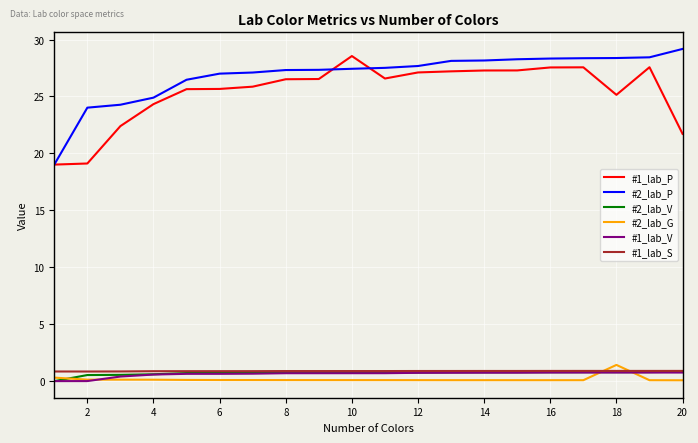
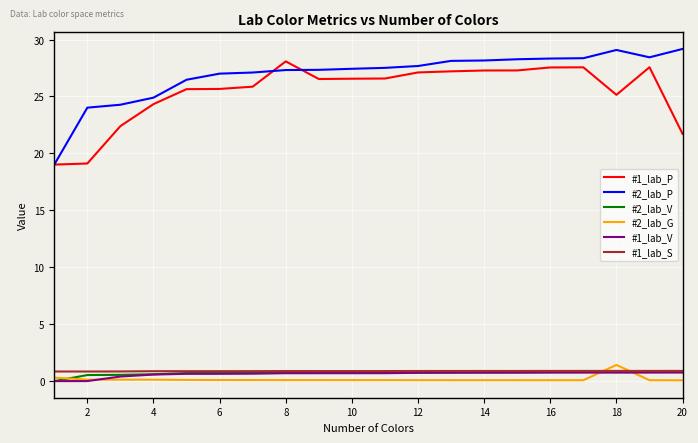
  {
    "#1_lab_P": {
      "2": 19.1,
      "4": 24.3,
      "6": 25.7,
-     "8": 26.5,
-     "10": 28.6,
+     "8": 28.1,
+     "10": 26.6,
      "12": 27.1,
      "14": 27.3,
      "16": 27.6,
      "18": 25.1,
      "20": 21.7
    },
    "#2_lab_P": {
      "2": 24.0,
      "4": 24.9,
      "6": 27.0,
      "8": 27.3,
      "10": 27.4,
      "12": 27.7,
      "14": 28.2,
      "16": 28.3,
-     "18": 28.4,
+     "18": 29.1,
      "20": 29.2
    },
    "#2_lab_V": {
      "2": 0.5
    },
    "#2_lab_G": {
      "4": 0.1,
      "6": 0.1,
      "8": 0.1,
      "10": 0.1,
      "12": 0.1,
      "14": 0.1,
      "16": 0.1,
      "18": 1.4,
      "20": 0.1
    },
    "#1_lab_S": {
      "2": 0.9,
      "4": 0.9
    }
  }
